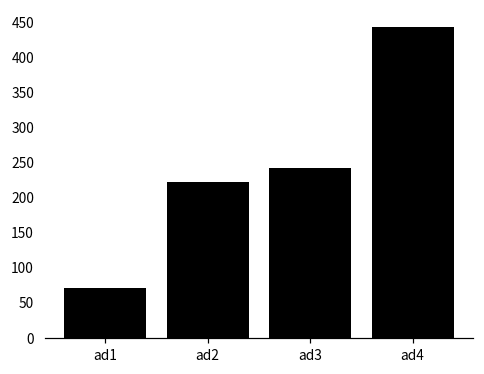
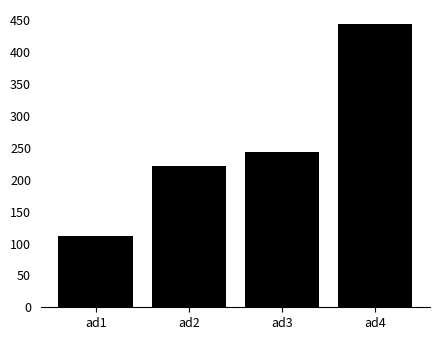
  {
-   "ad1": 70,
+   "ad1": 110,
    "ad2": 220,
    "ad3": 240,
    "ad4": 440
  }
